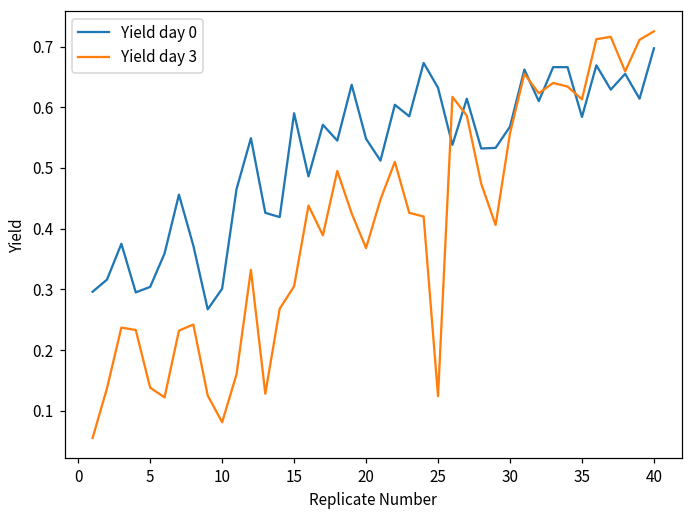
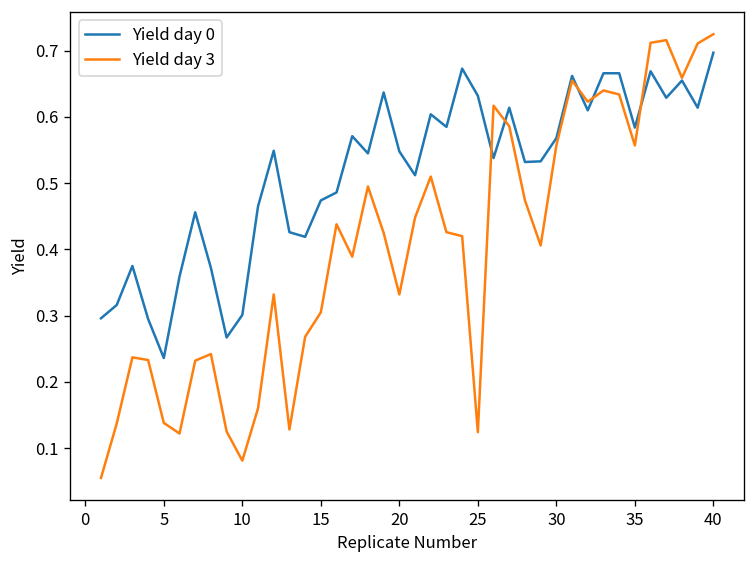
  {
    "Yield day 0": {
-     "5": 0.30,
+     "5": 0.24,
      "10": 0.30,
-     "15": 0.59,
+     "15": 0.47,
      "20": 0.55,
      "25": 0.63,
      "30": 0.57,
      "35": 0.58,
      "40": 0.70
    },
    "Yield day 3": {
      "5": 0.14,
      "10": 0.08,
      "15": 0.31,
-     "20": 0.37,
+     "20": 0.33,
      "25": 0.12,
      "30": 0.56,
-     "35": 0.61,
+     "35": 0.56,
      "40": 0.73
    }
  }
